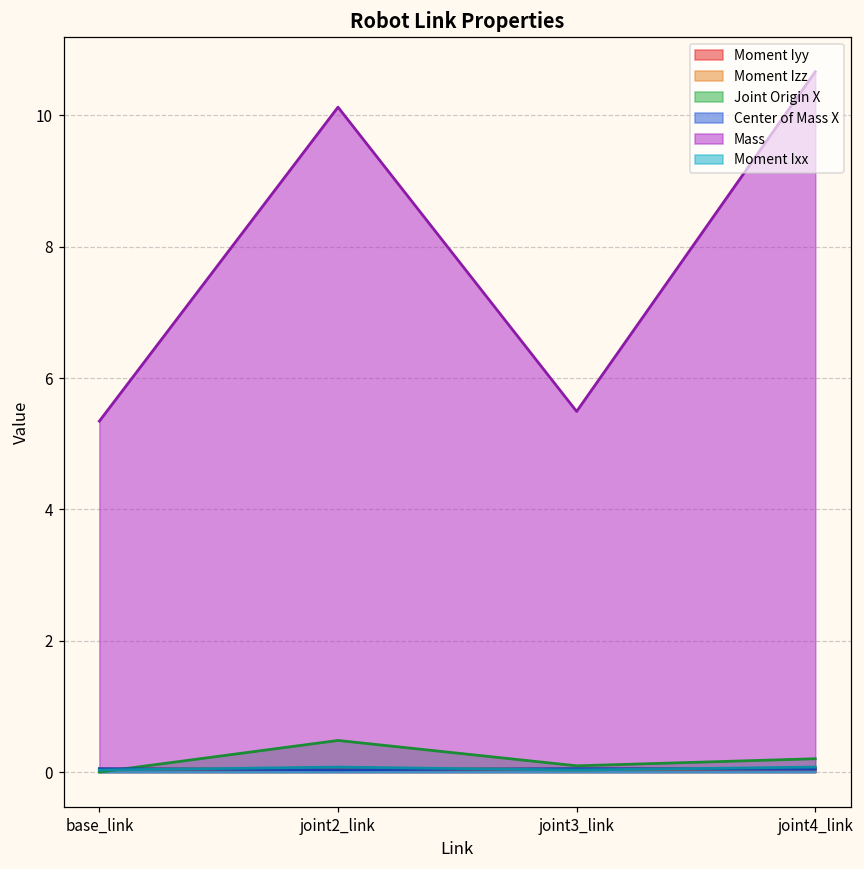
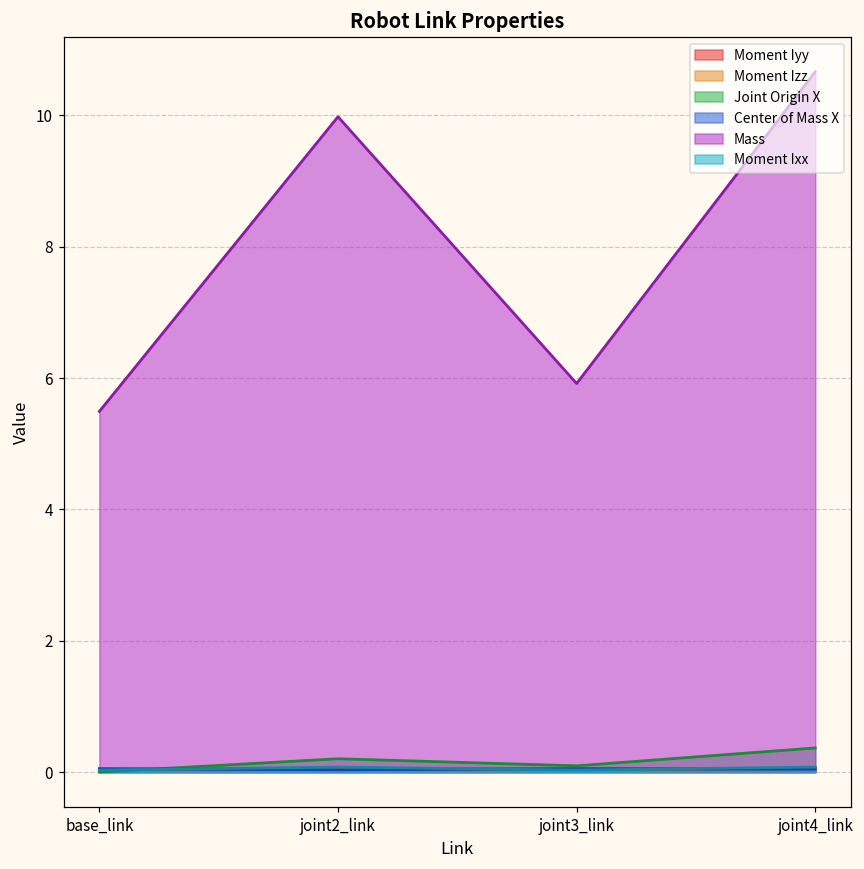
  {
    "Joint Origin X": {
-     "joint2_link": 0.5,
+     "joint2_link": 0.2,
      "joint3_link": 0.1,
-     "joint4_link": 0.2
+     "joint4_link": 0.4
    },
    "Mass": {
-     "base_link": 5.3,
-     "joint2_link": 10.1,
-     "joint3_link": 5.5
+     "base_link": 5.5,
+     "joint2_link": 10.0,
+     "joint3_link": 5.9
    }
  }
